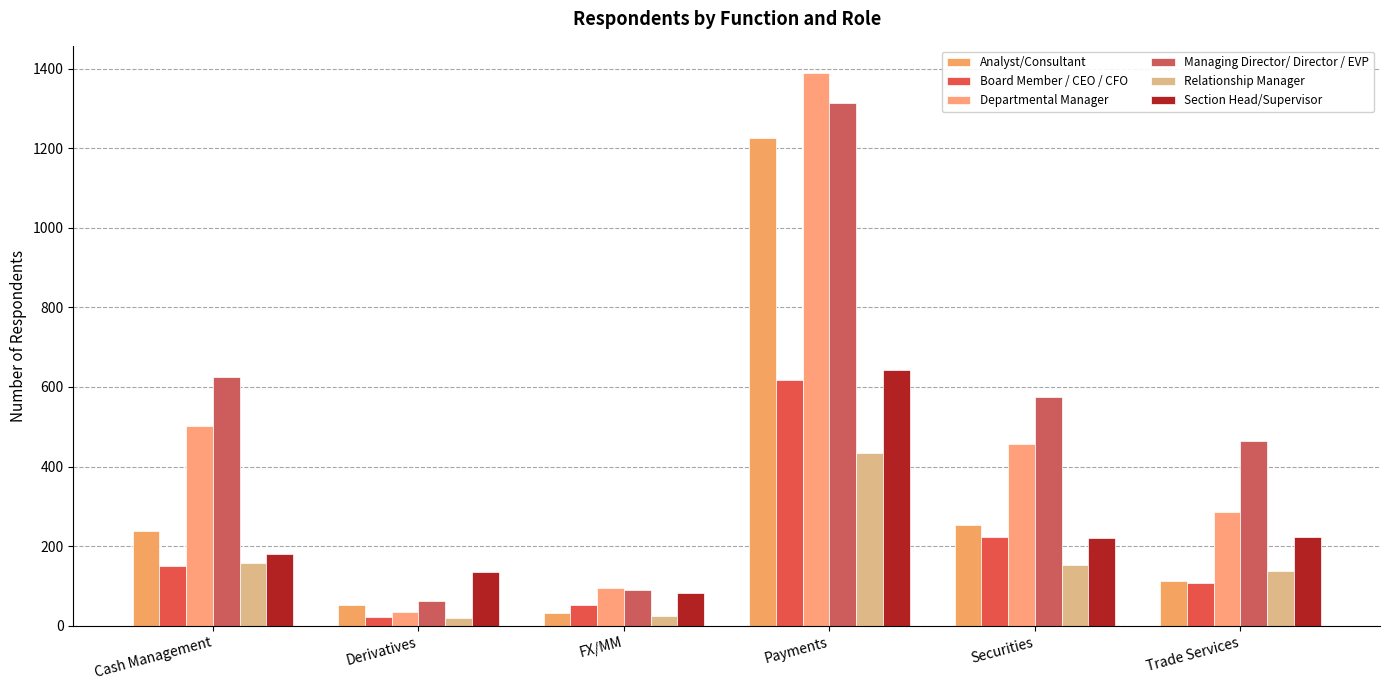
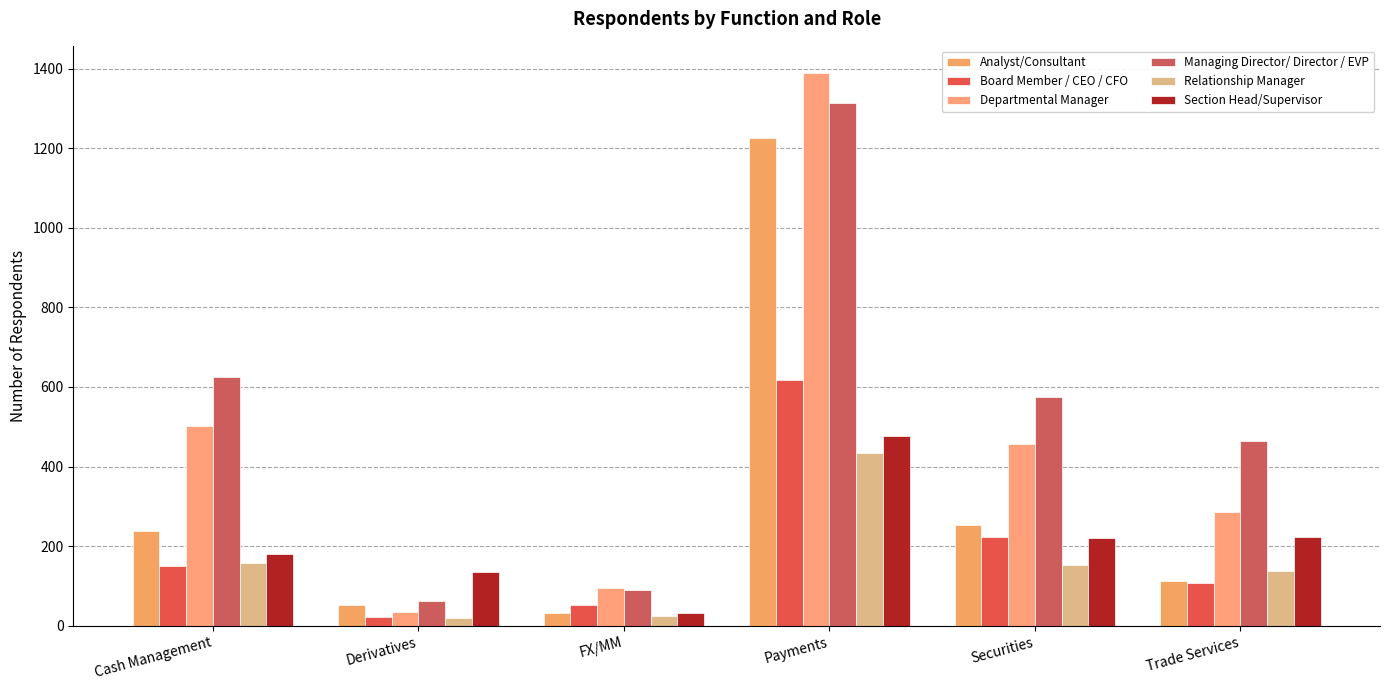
  {
    "Section Head/Supervisor": {
      "Cash Management": 180,
      "Derivatives": 130,
-     "FX/MM": 80,
-     "Payments": 640,
+     "FX/MM": 30,
+     "Payments": 480,
      "Securities": 220,
      "Trade Services": 220
    }
  }
